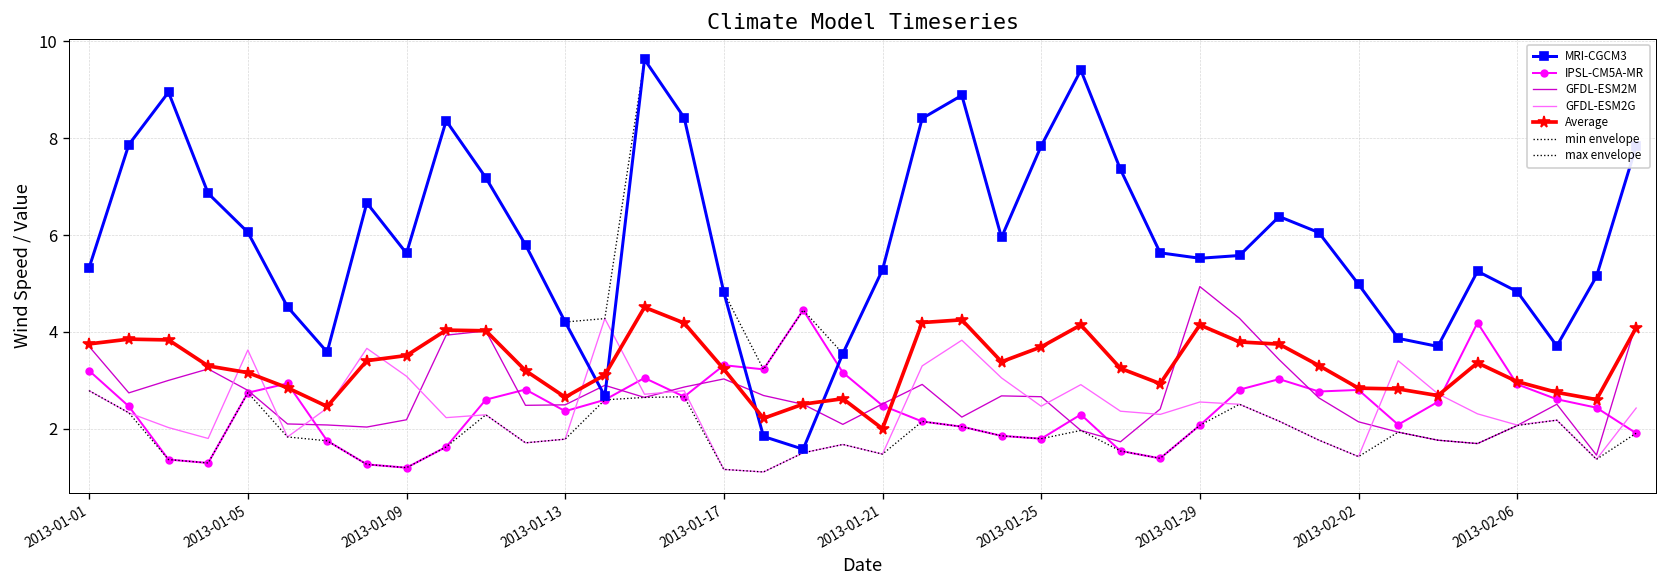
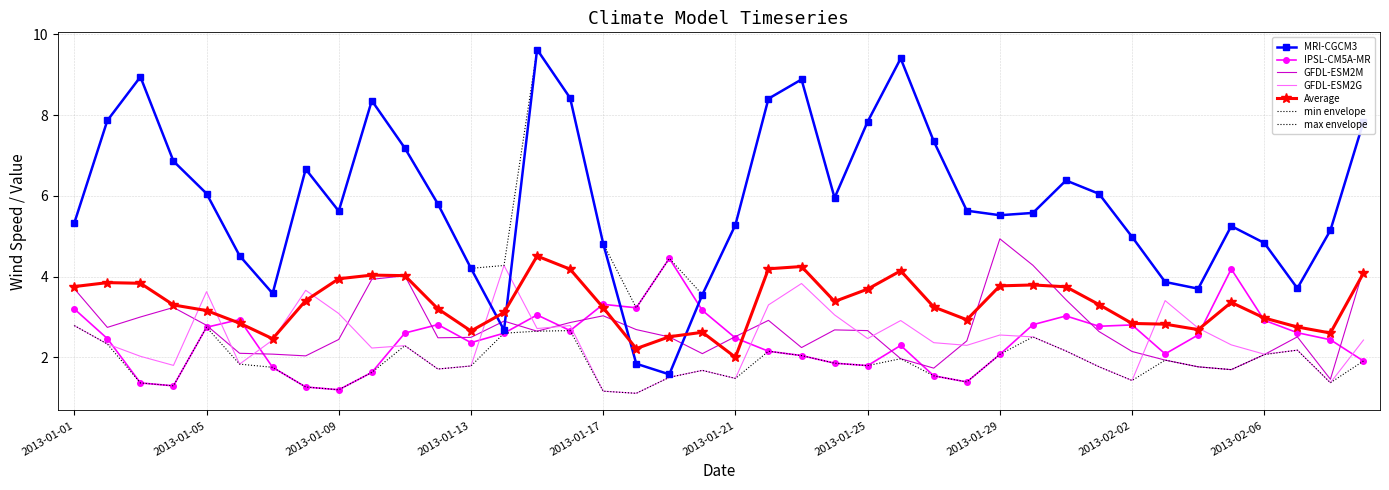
  {
    "IPSL-CM5A-MR": {
      "2013-01-01": 3.2,
      "2013-01-13": 2.4,
      "2013-01-17": 3.3
    },
    "GFDL-ESM2M": {
-     "2013-01-09": 2.2,
+     "2013-01-09": 2.4,
      "2013-01-13": 2.5,
      "2013-01-17": 3.0,
      "2013-01-25": 2.7,
      "2013-01-29": 4.9,
      "2013-02-02": 2.1
    },
    "GFDL-ESM2G": {
      "2013-01-05": 3.6,
      "2013-01-09": 3.1,
      "2013-01-25": 2.5,
      "2013-01-29": 2.6
    },
    "Average": {
      "2013-01-05": 3.2,
-     "2013-01-09": 3.5,
+     "2013-01-09": 3.9,
      "2013-01-13": 2.7,
      "2013-01-17": 3.2,
      "2013-01-21": 2.0,
      "2013-01-25": 3.7,
-     "2013-01-29": 4.1
+     "2013-01-29": 3.8
    }
  }
